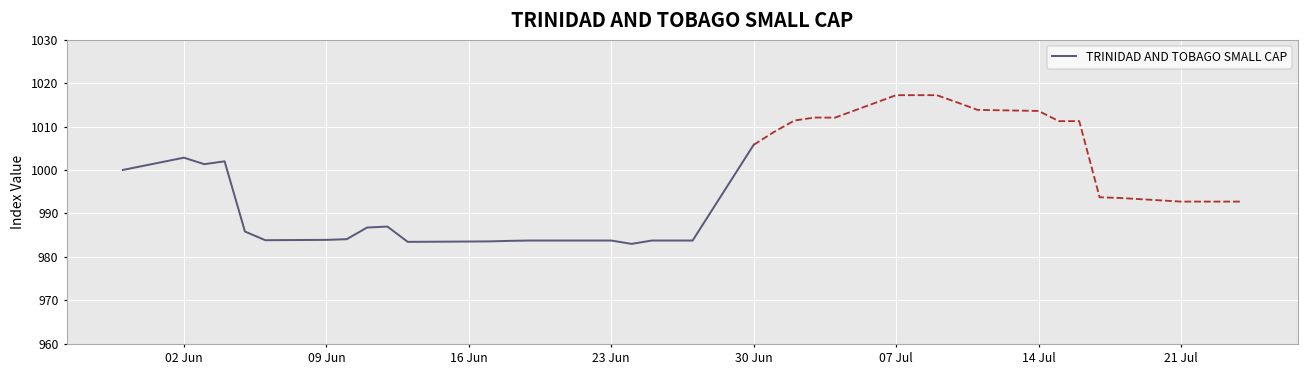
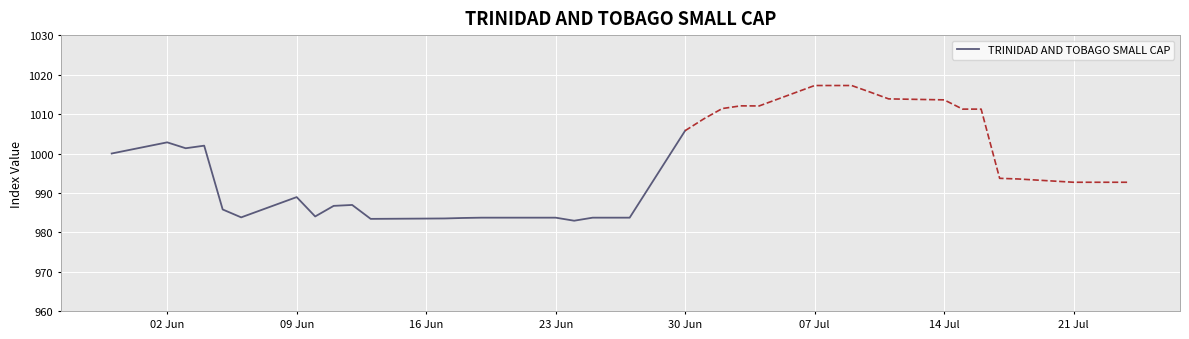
  {
    "TRINIDAD AND TOBAGO SMALL CAP": {
      "02 Jun": 1003,
-     "09 Jun": 984,
+     "09 Jun": 989,
      "16 Jun": 984,
      "23 Jun": 984
    }
  }
